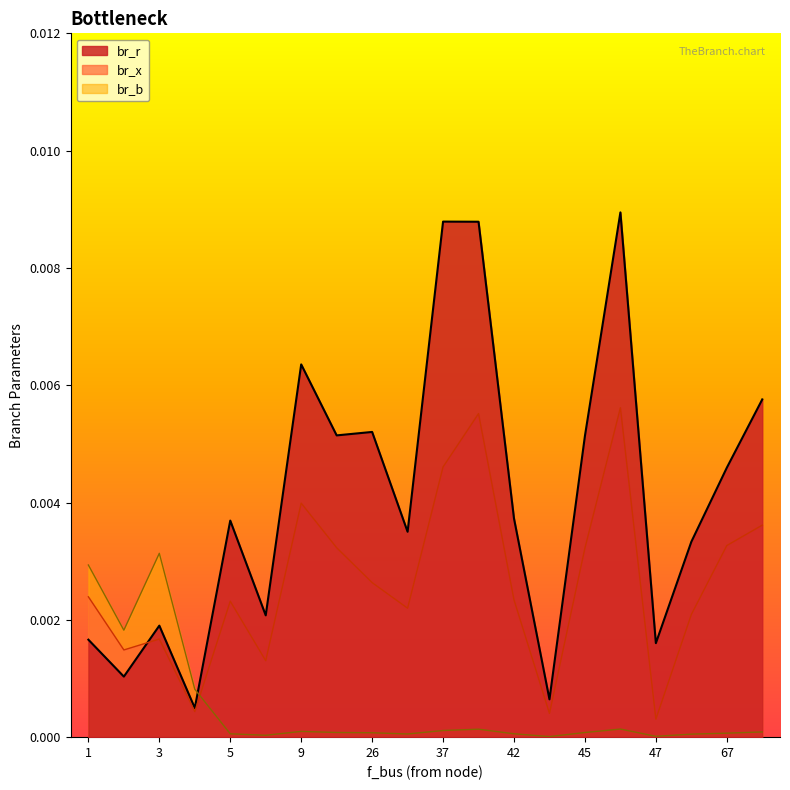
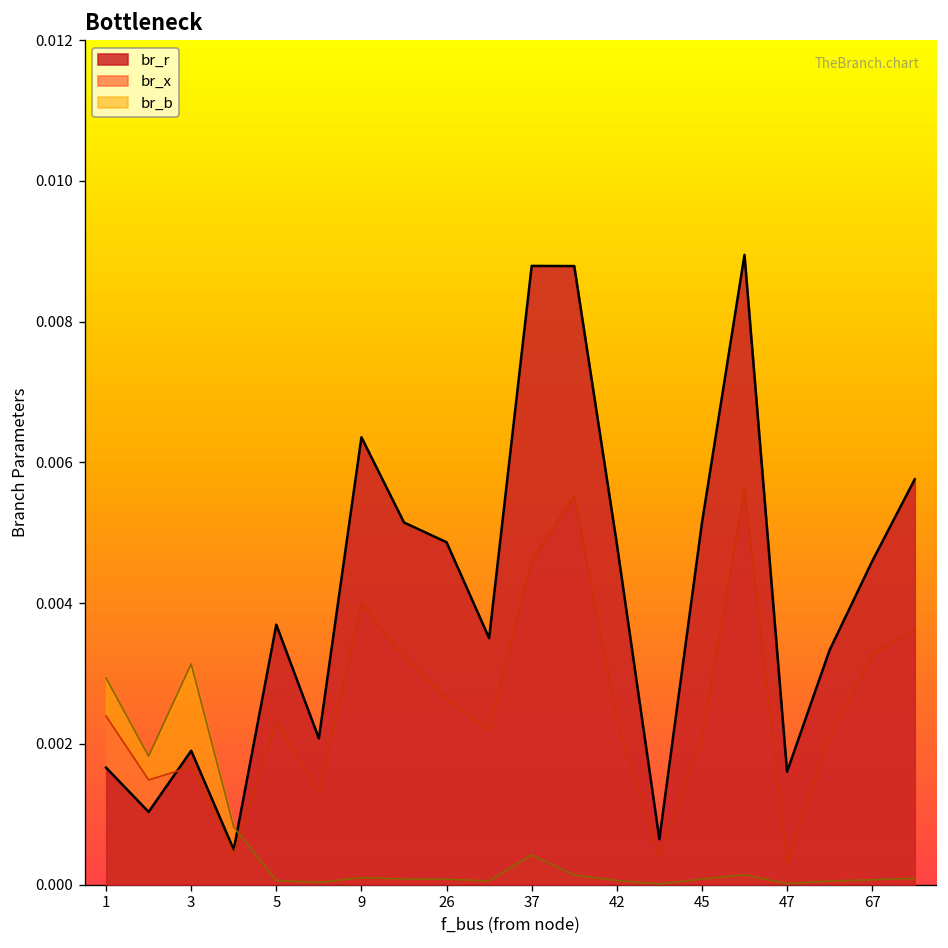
  {
    "br_r": {
-     "26": 0.0052,
+     "26": 0.0049,
      "37": 0.0088,
-     "42": 0.0037,
+     "42": 0.0048,
      "45": 0.0051,
      "47": 0.0016,
      "67": 0.0046
    },
    "br_x": {
      "26": 0.0026,
      "37": 0.0046,
      "42": 0.0023,
-     "45": 0.0032,
+     "45": 0.0021,
      "47": 0.0003,
      "67": 0.0033
    },
    "br_b": {
      "26": 0.0001,
-     "37": 0.0001,
+     "37": 0.0004,
      "42": 0.0001,
      "45": 0.0001,
      "47": 0.0000,
      "67": 0.0001
    }
  }
